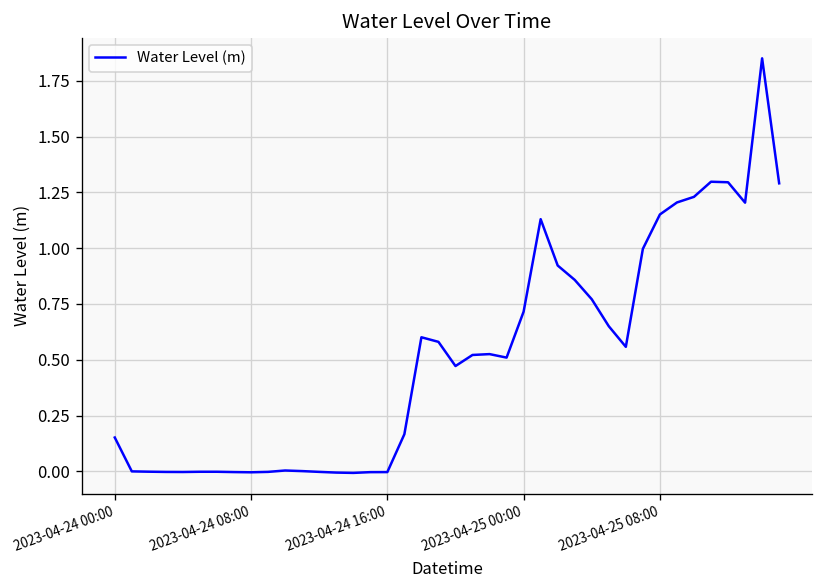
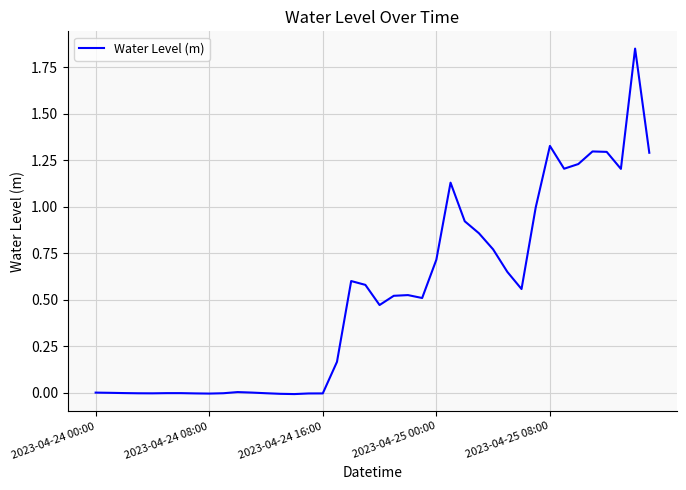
  {
-   "2023-04-24 00:00": 0.15,
+   "2023-04-24 00:00": 0.00,
    "2023-04-24 08:00": 0.00,
    "2023-04-24 16:00": 0.00,
    "2023-04-25 00:00": 0.72,
-   "2023-04-25 08:00": 1.15
+   "2023-04-25 08:00": 1.33
  }
